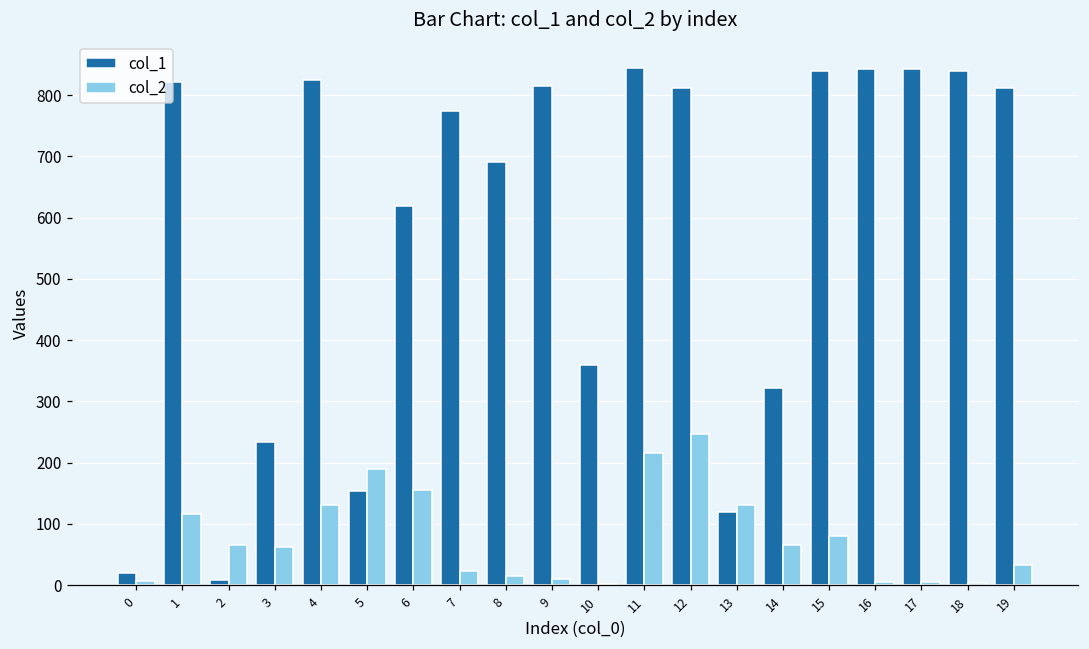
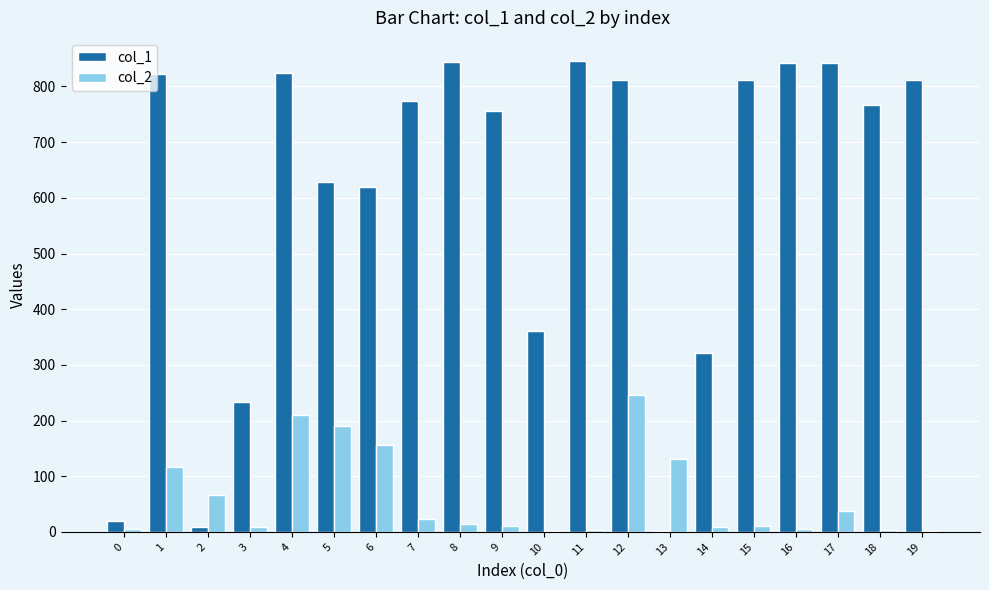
  {
    "col_1": {
      "0": 20,
      "2": 10,
      "3": 230,
      "4": 830,
-     "5": 150,
+     "5": 630,
      "6": 620,
      "7": 770,
-     "8": 690,
-     "9": 820,
+     "8": 840,
+     "9": 760,
      "10": 360,
      "11": 850,
      "12": 810,
-     "13": 120,
+     "13": 0,
      "14": 320,
-     "15": 840,
+     "15": 810,
      "16": 840,
      "17": 840,
-     "18": 840,
+     "18": 770,
      "19": 810
    },
    "col_2": {
      "0": 10,
      "1": 120,
      "2": 70,
-     "3": 60,
-     "4": 130,
+     "3": 10,
+     "4": 210,
      "5": 190,
      "6": 160,
      "7": 20,
      "8": 20,
      "9": 10,
-     "11": 220,
+     "11": 0,
      "12": 250,
      "13": 130,
-     "14": 70,
-     "15": 80,
+     "14": 10,
+     "15": 10,
      "16": 10,
-     "17": 10,
-     "19": 30
+     "17": 40,
+     "19": 0
    }
  }
